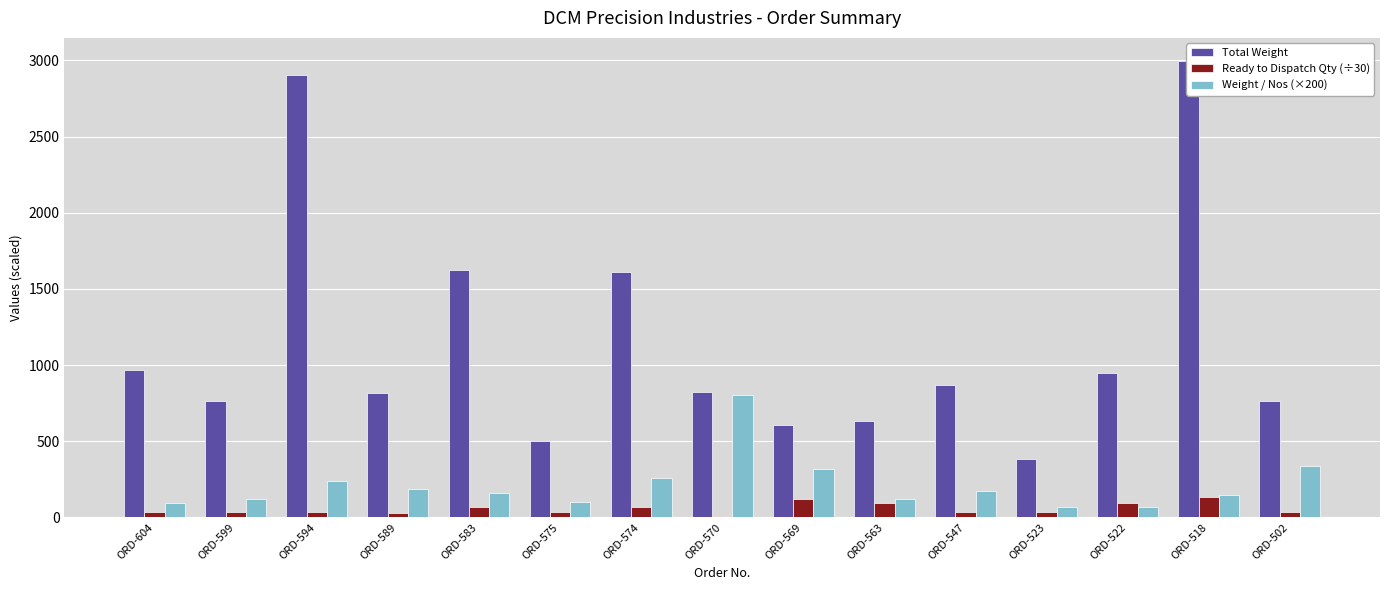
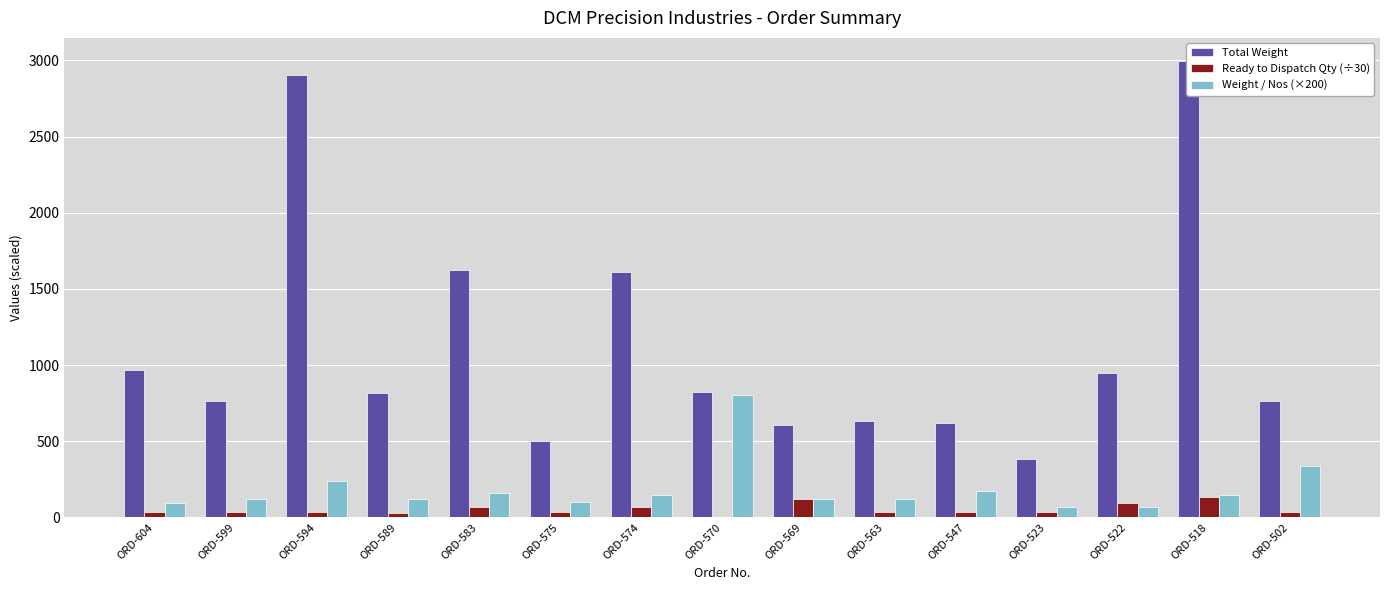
  {
    "Total Weight": {
      "ORD-604": 970,
      "ORD-599": 760,
      "ORD-594": 2910,
      "ORD-589": 820,
      "ORD-583": 1620,
      "ORD-575": 500,
      "ORD-574": 1610,
      "ORD-570": 820,
      "ORD-569": 610,
      "ORD-563": 630,
-     "ORD-547": 870,
+     "ORD-547": 620,
      "ORD-523": 380,
      "ORD-522": 950,
      "ORD-502": 770
    },
    "Ready to Dispatch Qty (÷30)": {
      "ORD-604": 30,
      "ORD-599": 30,
      "ORD-594": 40,
      "ORD-589": 30,
      "ORD-583": 70,
      "ORD-575": 30,
      "ORD-574": 70,
      "ORD-569": 120,
-     "ORD-563": 90,
+     "ORD-563": 30,
      "ORD-547": 30,
      "ORD-523": 40,
      "ORD-522": 90,
      "ORD-518": 130,
      "ORD-502": 30
    },
    "Weight / Nos (×200)": {
      "ORD-604": 100,
      "ORD-599": 120,
      "ORD-594": 240,
-     "ORD-589": 190,
+     "ORD-589": 120,
      "ORD-583": 160,
      "ORD-575": 100,
-     "ORD-574": 260,
+     "ORD-574": 150,
      "ORD-570": 810,
-     "ORD-569": 320,
+     "ORD-569": 120,
      "ORD-563": 120,
      "ORD-547": 170,
      "ORD-523": 70,
      "ORD-522": 70,
      "ORD-518": 150,
      "ORD-502": 340
    }
  }
